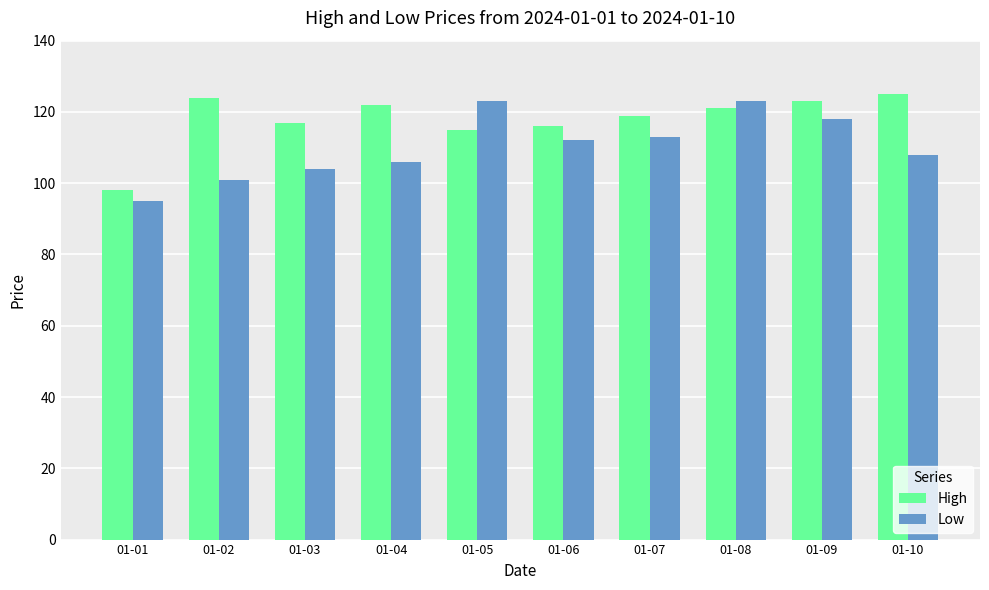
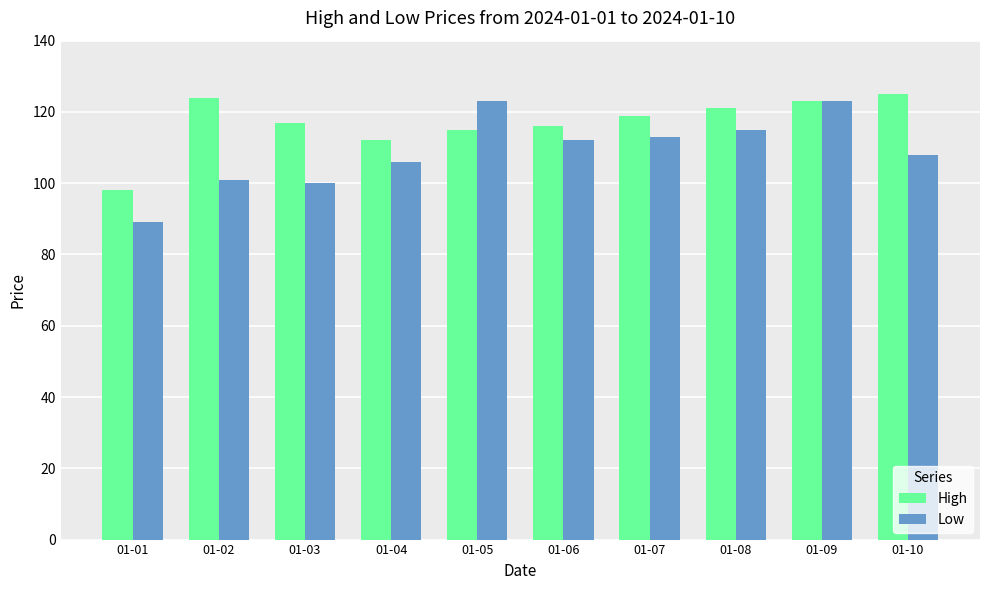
  {
    "High": {
      "01-01": 98,
      "01-02": 124,
      "01-03": 117,
-     "01-04": 122,
+     "01-04": 112,
      "01-05": 115,
      "01-06": 116,
      "01-07": 119,
      "01-08": 121,
      "01-09": 123,
      "01-10": 125
    },
    "Low": {
-     "01-01": 95,
+     "01-01": 89,
      "01-02": 101,
-     "01-03": 104,
+     "01-03": 100,
      "01-04": 106,
      "01-05": 123,
      "01-06": 112,
      "01-07": 113,
-     "01-08": 123,
-     "01-09": 118,
+     "01-08": 115,
+     "01-09": 123,
      "01-10": 108
    }
  }
